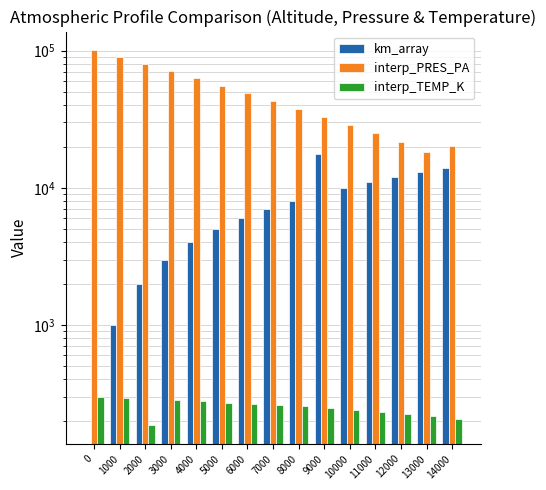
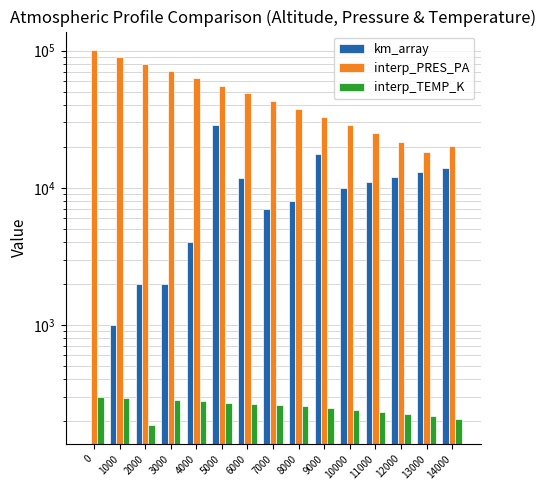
  {
    "km_array": {
      "1000": 1000,
      "2000": 2000,
-     "3000": 3000,
+     "3000": 2000,
      "4000": 4000,
-     "5000": 5000,
-     "6000": 6000,
+     "5000": 29000,
+     "6000": 12000,
      "7000": 7000,
      "8000": 8000,
      "9000": 18000,
      "10000": 10000,
      "11000": 11000,
      "12000": 12000,
      "13000": 13000,
      "14000": 14000
    },
    "interp_PRES_PA": {
      "0": 100000,
      "1000": 90000,
      "2000": 80000,
      "3000": 70000,
      "4000": 60000,
      "5000": 56000,
      "6000": 49000,
      "7000": 43000,
      "8000": 38000,
      "9000": 33000,
      "10000": 29000,
      "11000": 25000,
      "12000": 21000,
      "13000": 18000,
      "14000": 20000
    },
    "interp_TEMP_K": {
      "0": 300,
      "1000": 290,
      "2000": 190,
      "3000": 280,
      "4000": 280,
      "5000": 270,
      "6000": 270,
      "7000": 260,
      "8000": 260,
      "9000": 250,
      "10000": 240,
      "11000": 230,
      "12000": 220,
      "13000": 210,
      "14000": 210
    }
  }
